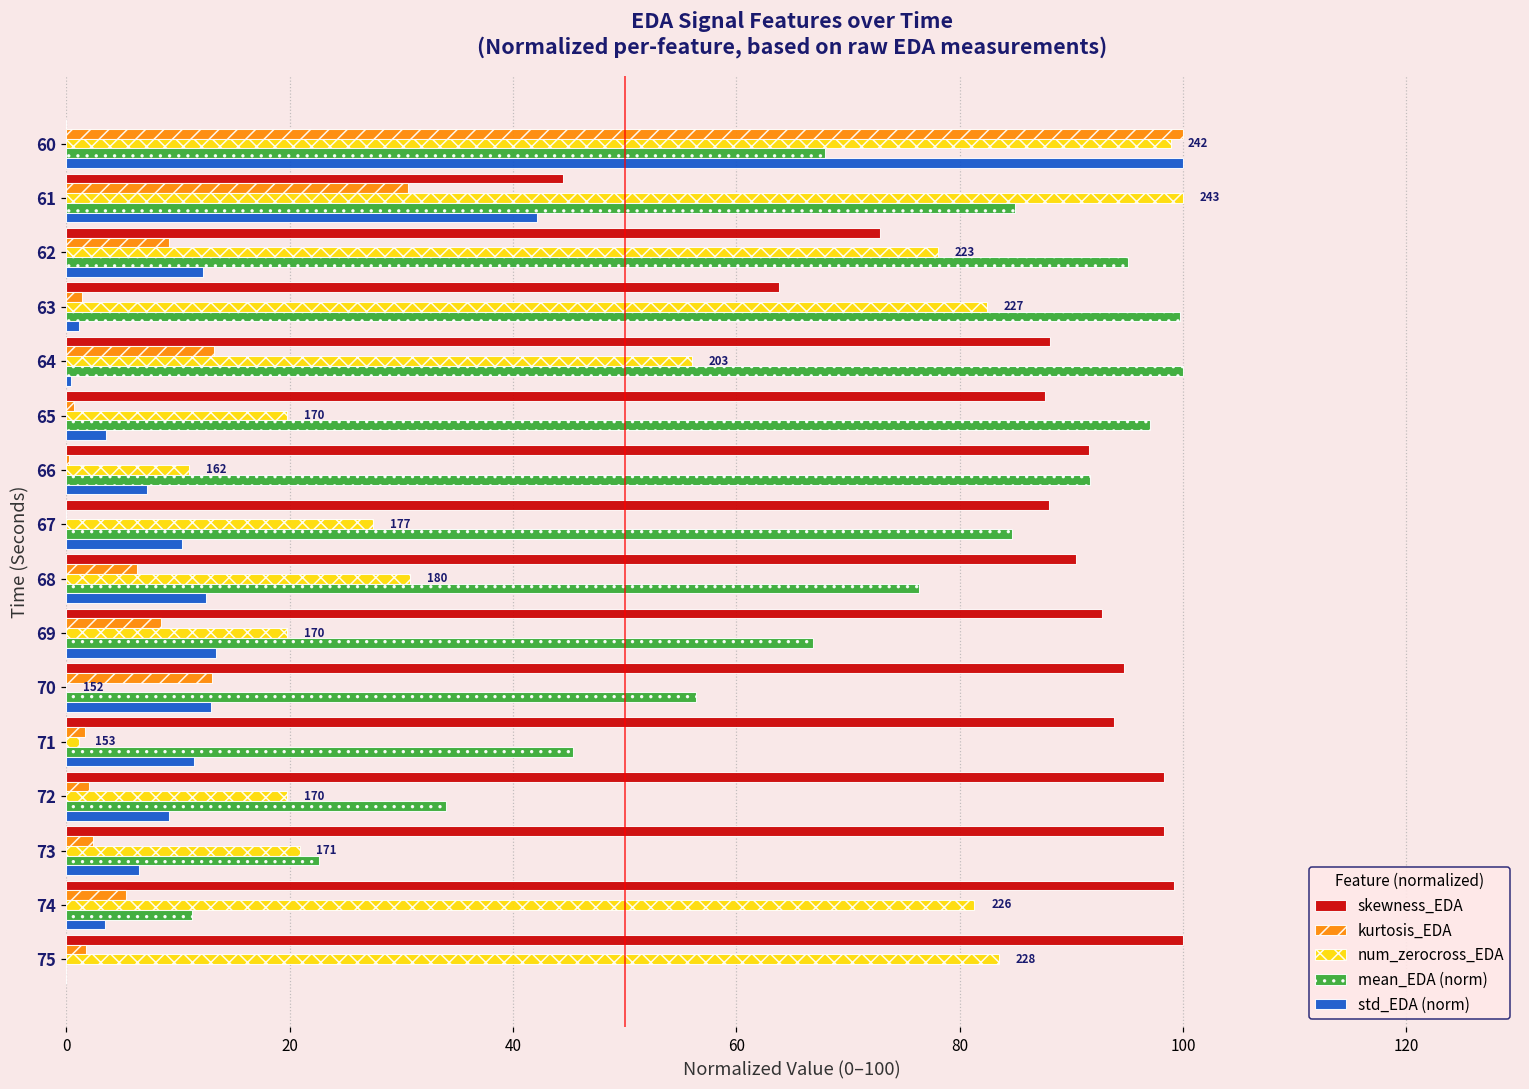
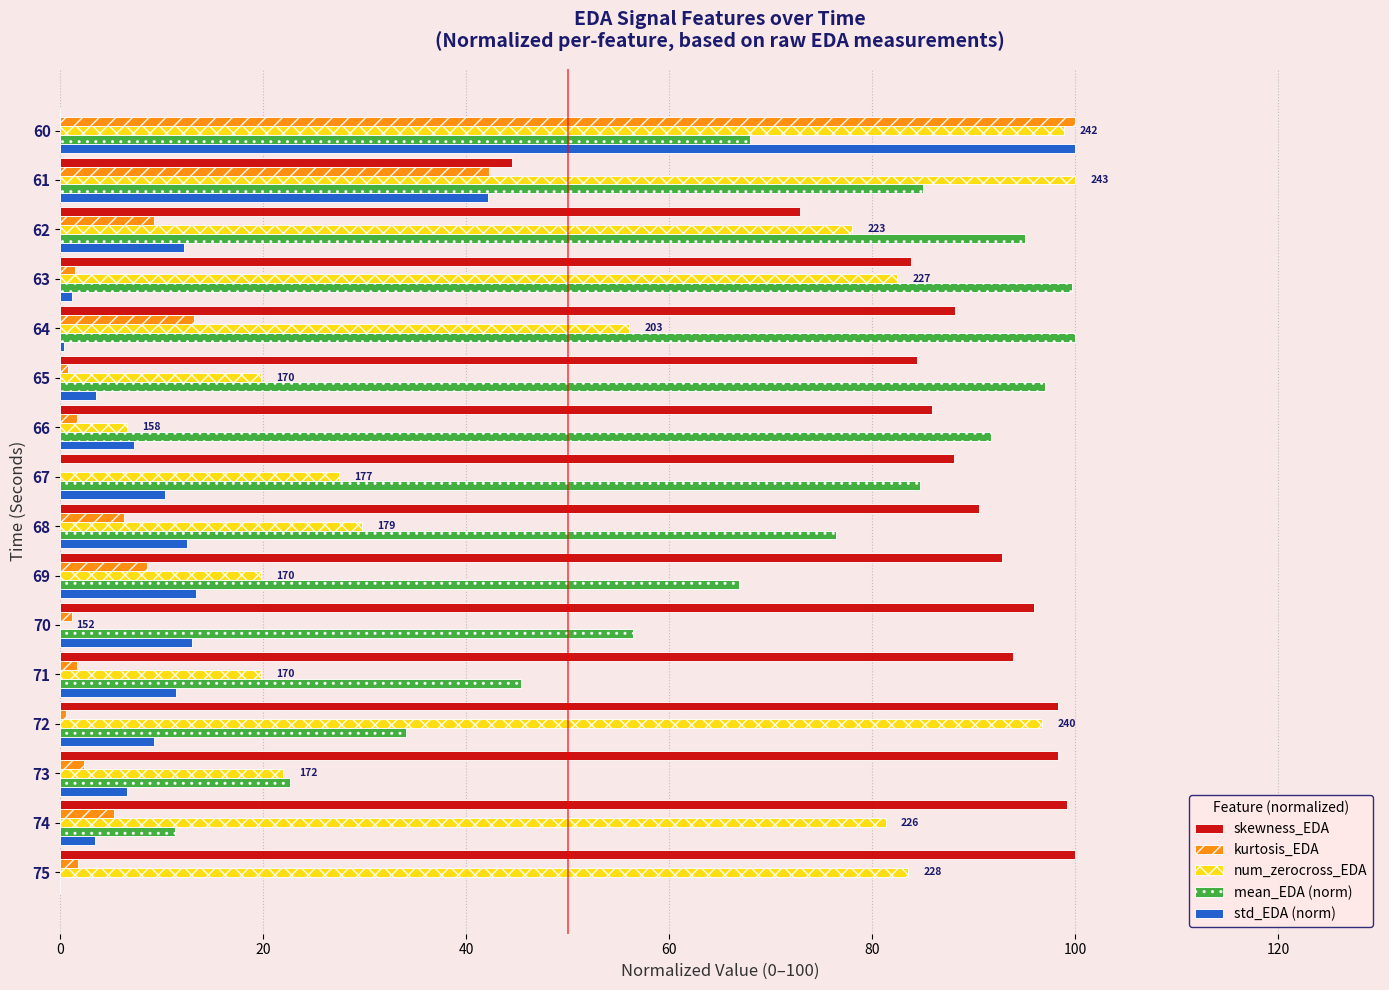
  {
    "skewness_EDA": {
      "60": 0.0,
      "61": 44.5,
      "62": 72.9,
-     "63": 63.9,
+     "63": 83.8,
      "64": 88.1,
-     "65": 87.6,
-     "66": 91.6,
+     "65": 84.4,
+     "66": 85.8,
      "67": 88.0,
      "68": 90.5,
      "69": 92.8,
-     "70": 94.7,
+     "70": 96.0,
      "71": 93.8,
      "72": 98.3,
      "73": 98.3,
      "74": 99.2,
      "75": 100.0
    },
    "kurtosis_EDA": {
-     "61": 30.6,
+     "61": 42.2,
      "62": 9.2,
      "63": 1.4,
      "64": 13.2,
      "65": 0.7,
-     "66": 0.2,
+     "66": 1.6,
      "67": 0.0,
      "68": 6.3,
      "69": 8.5,
-     "70": 13.0,
-     "72": 2.0,
+     "70": 1.2,
+     "72": 0.6,
      "73": 2.3,
      "74": 5.3,
      "75": 1.7
    },
    "num_zerocross_EDA": {
-     "66": 162,
-     "68": 180,
-     "71": 153,
-     "72": 170,
-     "73": 171
+     "66": 158,
+     "68": 179,
+     "71": 170,
+     "72": 240,
+     "73": 172
    },
    "mean_EDA (norm)": {
      "60": 68.0,
      "61": 85.0,
      "62": 95.0,
      "63": 99.7,
      "64": 100.0,
      "65": 97.0,
      "66": 91.7,
      "67": 84.7,
      "68": 76.4,
      "69": 66.9,
      "70": 56.4,
      "71": 45.4,
      "72": 34.0,
      "74": 11.3,
      "75": 0.0
    },
    "std_EDA (norm)": {
      "60": 100.0,
      "61": 42.2,
      "62": 12.2,
      "63": 1.1,
      "64": 0.4,
      "65": 3.5,
      "66": 7.2,
      "67": 10.3,
      "68": 12.5,
      "69": 13.4,
      "70": 12.9,
      "71": 11.4,
      "72": 9.2,
      "73": 6.5,
      "74": 3.4,
      "75": 0.0
    }
  }
